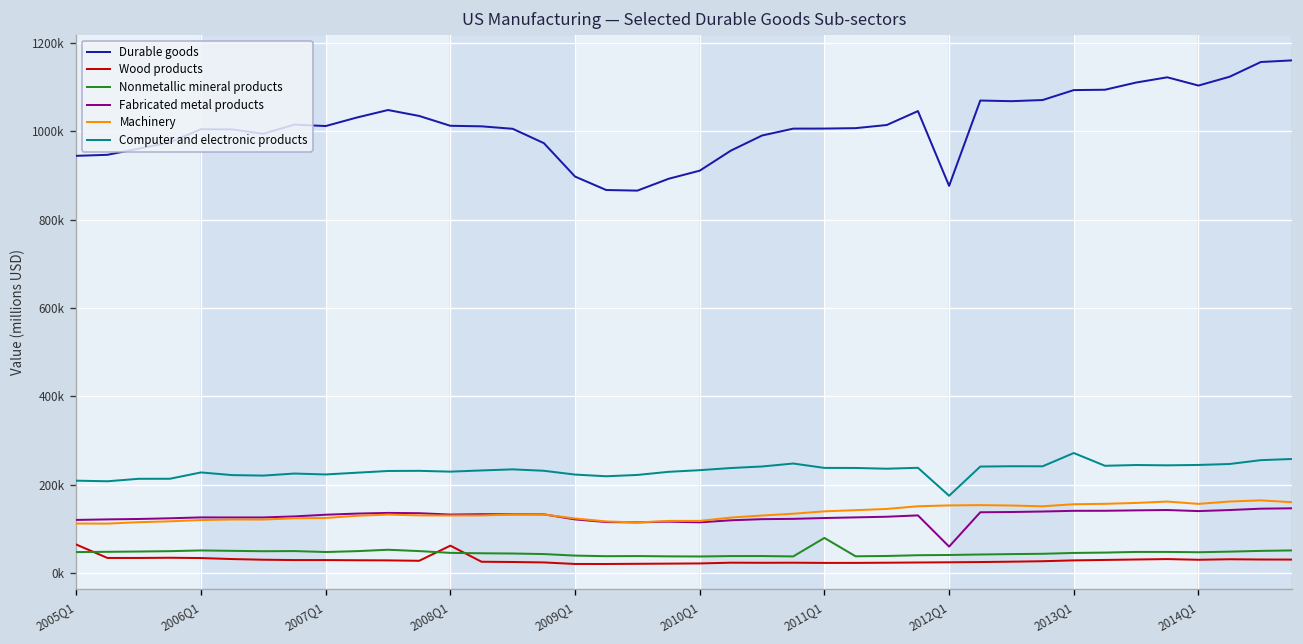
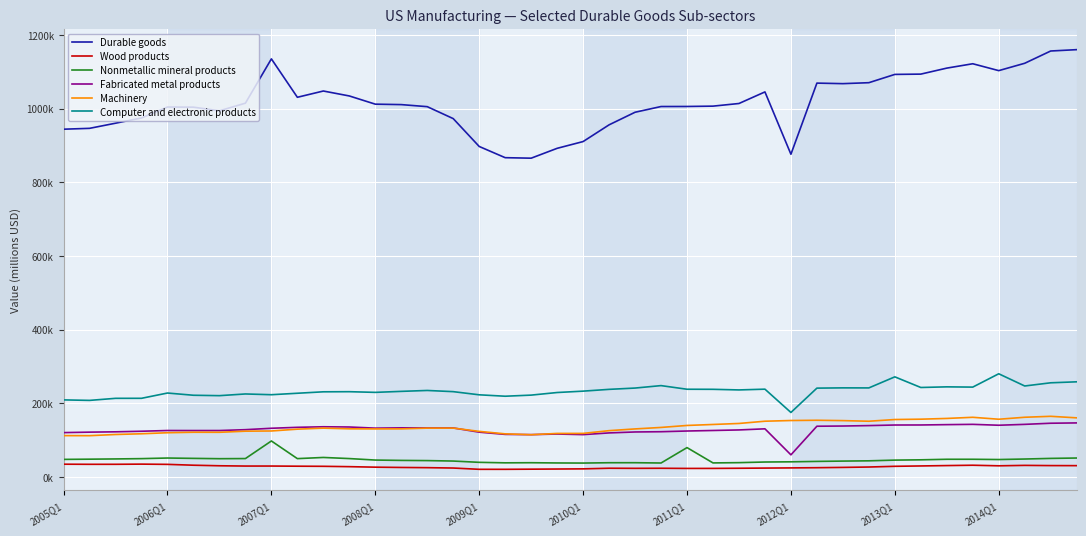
  {
    "Durable goods": {
      "2005Q1": 940000,
-     "2007Q1": 1010000,
+     "2007Q1": 1130000,
      "2008Q1": 1010000,
      "2009Q1": 900000,
      "2010Q1": 910000,
      "2011Q1": 1010000,
      "2012Q1": 880000,
      "2013Q1": 1090000,
      "2014Q1": 1100000
    },
    "Wood products": {
-     "2005Q1": 60000,
+     "2005Q1": 30000,
      "2006Q1": 30000,
      "2007Q1": 30000,
-     "2008Q1": 60000,
+     "2008Q1": 30000,
      "2009Q1": 20000,
      "2010Q1": 20000,
      "2011Q1": 20000,
      "2012Q1": 20000,
      "2013Q1": 30000,
      "2014Q1": 30000
    },
    "Nonmetallic mineral products": {
      "2005Q1": 50000,
      "2006Q1": 50000,
-     "2007Q1": 50000,
+     "2007Q1": 100000,
      "2008Q1": 50000,
      "2009Q1": 40000,
      "2010Q1": 40000,
      "2011Q1": 80000,
      "2012Q1": 40000,
      "2013Q1": 50000,
      "2014Q1": 50000
    },
    "Fabricated metal products": {
      "2005Q1": 120000,
      "2007Q1": 130000,
      "2011Q1": 120000,
      "2012Q1": 60000,
      "2013Q1": 140000,
      "2014Q1": 140000
    },
    "Machinery": {
      "2005Q1": 110000,
      "2007Q1": 120000,
      "2011Q1": 140000,
      "2012Q1": 150000,
      "2013Q1": 160000,
      "2014Q1": 160000
    },
    "Computer and electronic products": {
      "2005Q1": 210000,
      "2006Q1": 230000,
      "2007Q1": 220000,
      "2008Q1": 230000,
      "2009Q1": 220000,
      "2010Q1": 230000,
      "2011Q1": 240000,
      "2012Q1": 180000,
      "2013Q1": 270000,
-     "2014Q1": 240000
+     "2014Q1": 280000
    }
  }
